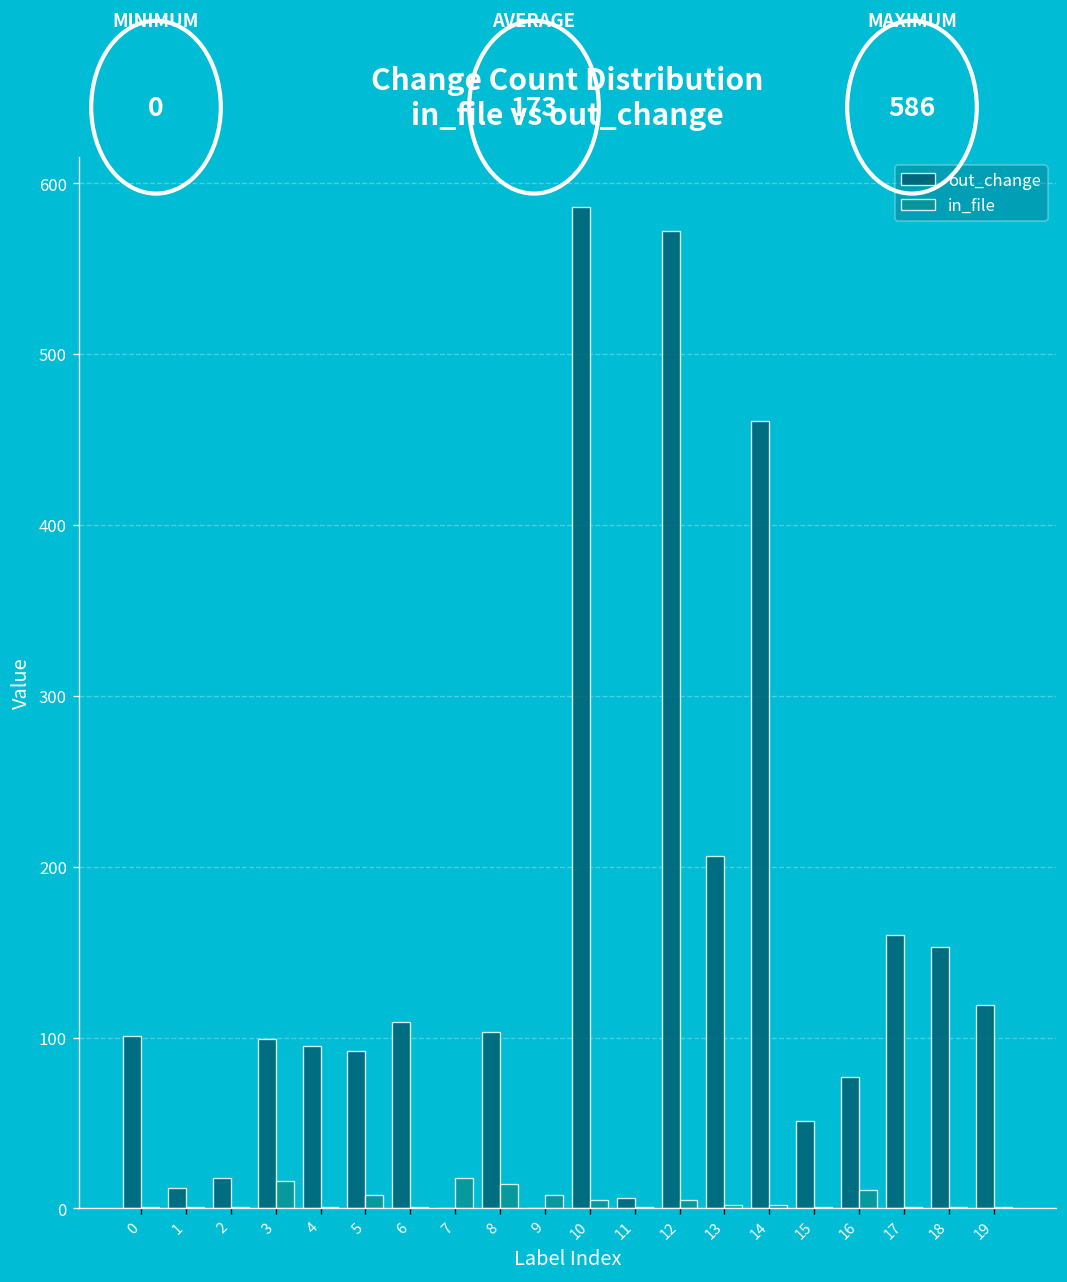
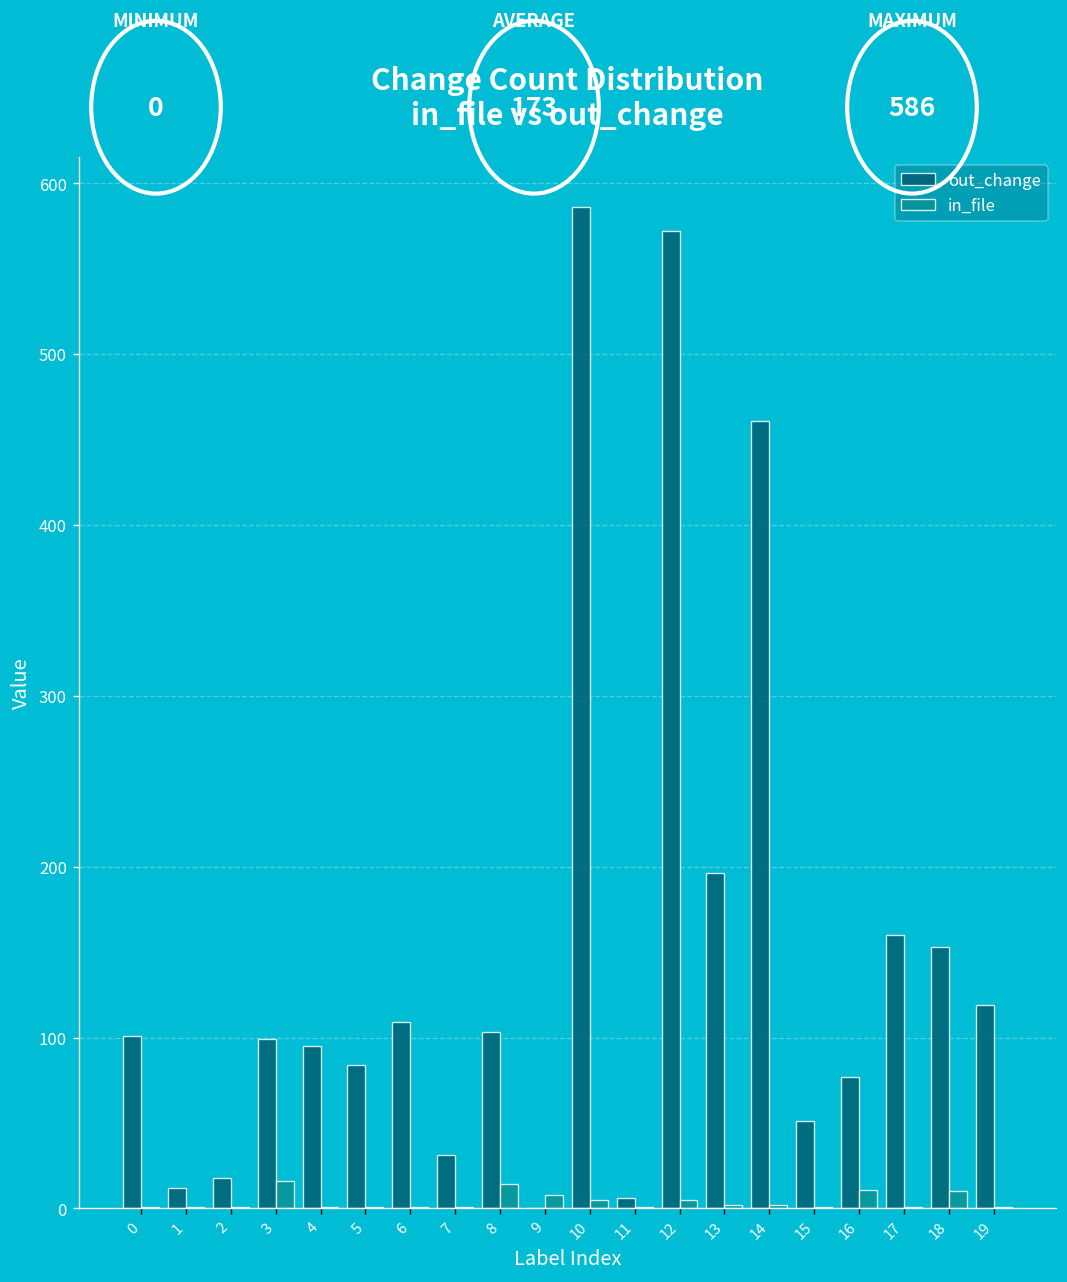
  {
    "out_change": {
      "0": 101,
      "1": 12,
      "2": 18,
      "3": 99,
      "4": 95,
-     "5": 92,
+     "5": 84,
      "6": 109,
-     "7": 0,
+     "7": 31,
      "8": 103,
      "9": 0,
      "10": 586,
      "11": 6,
      "12": 572,
-     "13": 206,
+     "13": 196,
      "14": 461,
      "15": 51,
      "16": 77,
      "17": 160,
      "18": 153,
      "19": 119
    },
    "in_file": {
      "3": 16,
-     "5": 8,
-     "7": 18,
+     "5": 1,
+     "7": 1,
      "8": 14,
      "9": 8,
      "10": 5,
      "12": 5,
      "13": 2,
      "14": 2,
      "16": 11,
-     "18": 1
+     "18": 10
    }
  }
